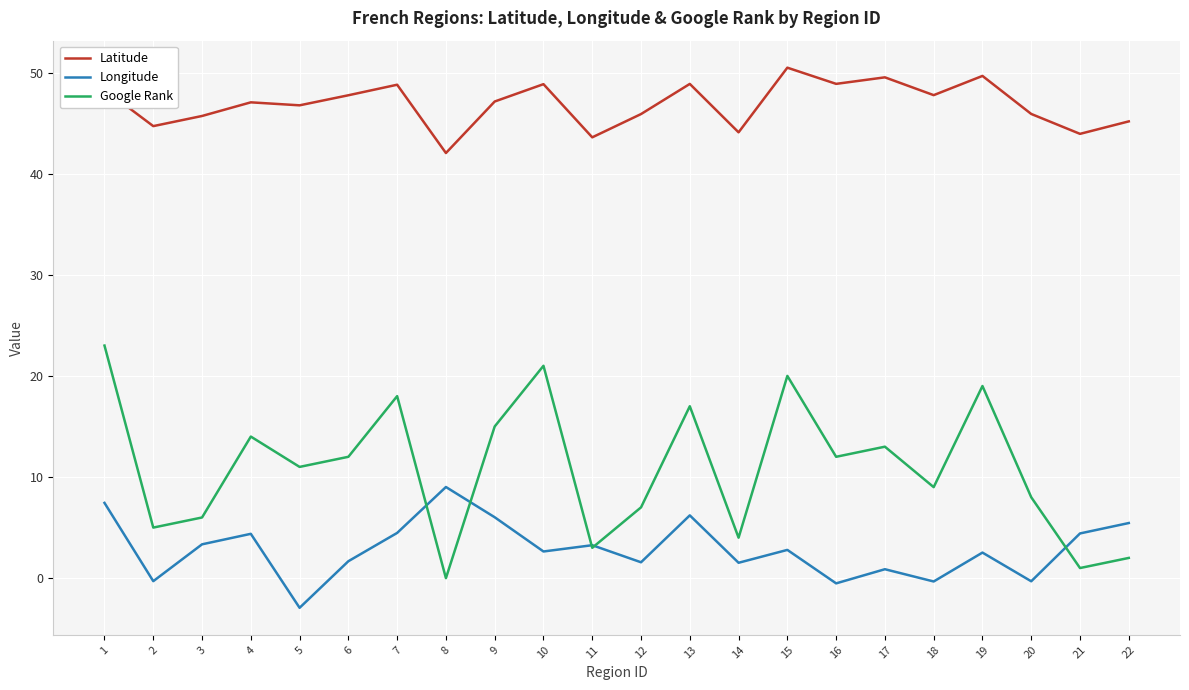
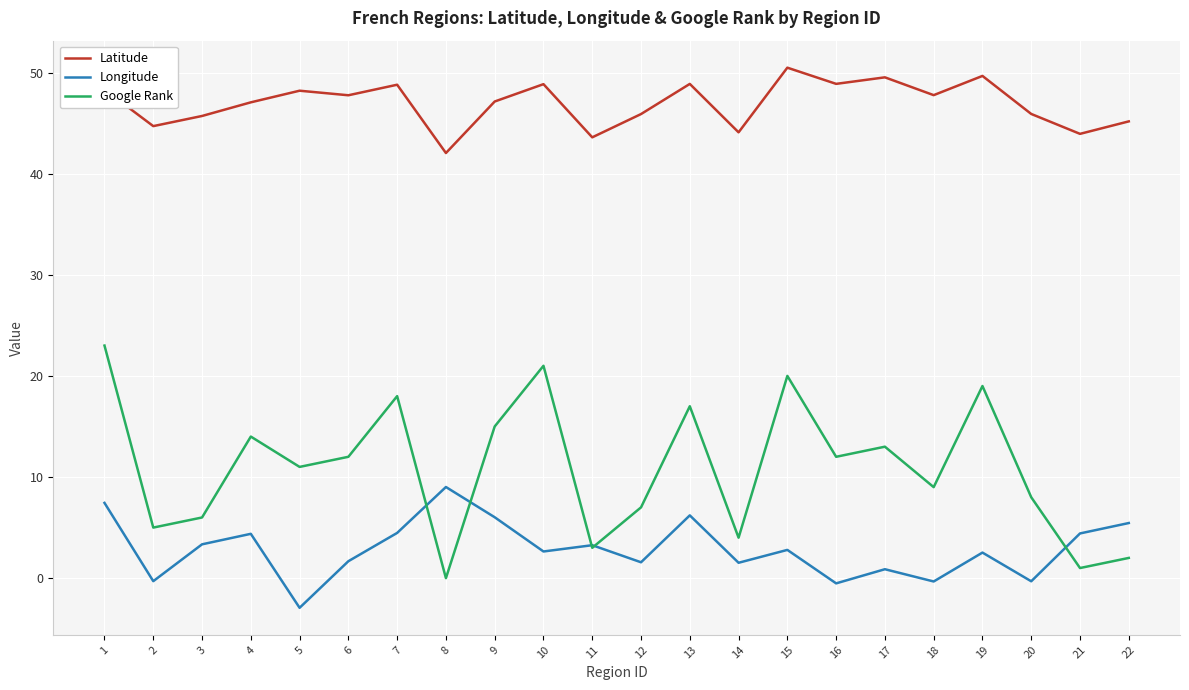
  {
    "Latitude": {
      "2": 44.7,
      "3": 45.7,
      "4": 47.1,
-     "5": 46.8,
+     "5": 48.2,
      "6": 47.8,
      "7": 48.8,
      "8": 42.0,
      "9": 47.1,
      "10": 48.8,
      "11": 43.6,
      "12": 45.9,
      "13": 48.9,
      "14": 44.1,
      "15": 50.5,
      "16": 48.9,
      "17": 49.5,
      "18": 47.8,
      "19": 49.7,
      "20": 45.9,
      "21": 43.9,
      "22": 45.2
    },
    "Longitude": {
      "1": 7.4,
      "2": -0.3,
      "3": 3.3,
      "4": 4.4,
      "5": -2.9,
      "6": 1.7,
      "7": 4.5,
      "8": 9.0,
      "9": 6.0,
      "10": 2.6,
      "11": 3.3,
      "12": 1.6,
      "13": 6.2,
      "14": 1.5,
      "15": 2.8,
      "16": -0.5,
      "17": 0.9,
      "18": -0.3,
      "19": 2.5,
      "20": -0.3,
      "21": 4.4,
      "22": 5.5
    },
    "Google Rank": {
      "1": 23.0,
      "2": 5.0,
      "3": 6.0,
      "4": 14.0,
      "5": 11.0,
      "6": 12.0,
      "7": 18.0,
      "8": 0.0,
      "9": 15.0,
      "10": 21.0,
      "11": 3.0,
      "12": 7.0,
      "13": 17.0,
      "14": 4.0,
      "15": 20.0,
      "16": 12.0,
      "17": 13.0,
      "18": 9.0,
      "19": 19.0,
      "20": 8.0,
      "21": 1.0,
      "22": 2.0
    }
  }
